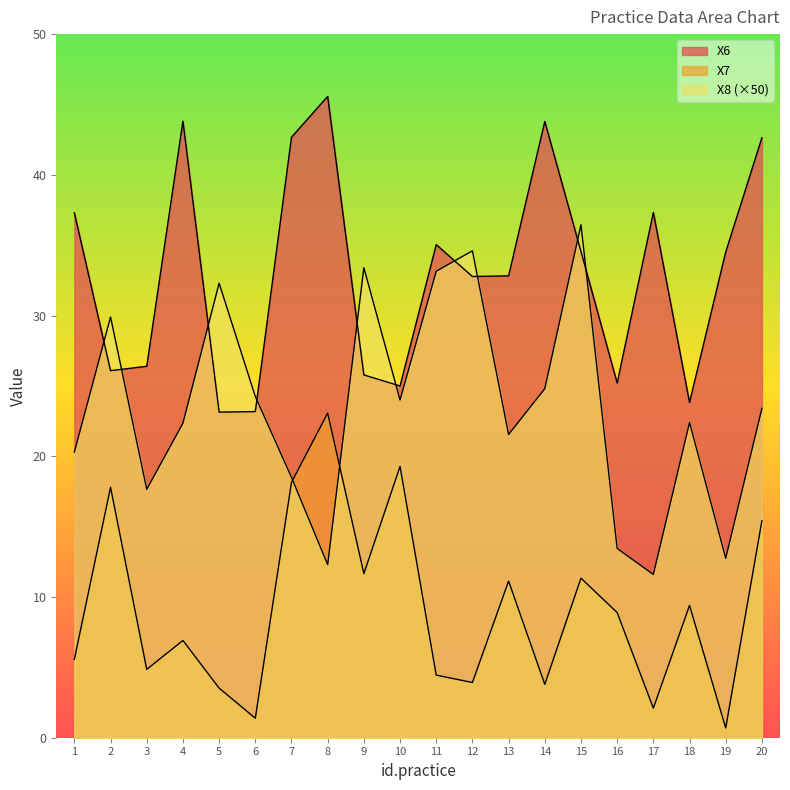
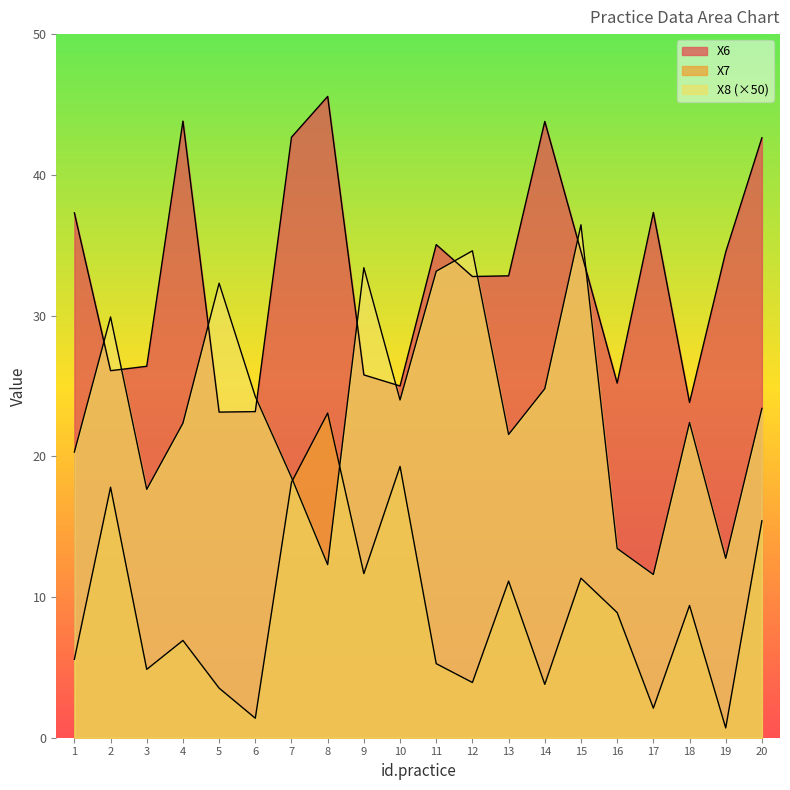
  {
    "X6": {
      "1": 37.3,
      "2": 26.1,
      "3": 26.4,
      "4": 43.8,
      "5": 23.1,
      "6": 23.2,
      "7": 42.7,
      "8": 45.6,
      "9": 25.8,
      "10": 25.0,
      "11": 35.0,
      "12": 32.8,
      "13": 32.8,
      "14": 43.8,
      "15": 34.6,
      "16": 25.2,
      "17": 37.3,
      "18": 23.8,
      "19": 34.5,
      "20": 42.6
    },
    "X7": {
      "1": 5.6,
      "2": 17.8,
      "3": 4.9,
      "4": 6.9,
      "5": 3.5,
      "6": 1.4,
      "7": 18.1,
      "8": 23.1,
      "9": 11.7,
      "10": 19.3,
-     "11": 4.4,
+     "11": 5.3,
      "12": 3.9,
      "13": 11.1,
      "14": 3.8,
      "15": 11.3,
      "16": 8.9,
      "17": 2.1,
      "18": 9.4,
      "19": 0.7,
      "20": 15.4
    },
    "X8 (×50)": {
      "1": 20.3,
      "2": 29.9,
      "3": 17.7,
      "4": 22.4,
      "5": 32.3,
      "6": 24.3,
      "7": 18.5,
      "8": 12.3,
      "9": 33.4,
      "10": 24.0,
      "11": 33.2,
      "12": 34.6,
      "13": 21.6,
      "14": 24.8,
      "15": 36.4,
      "16": 13.5,
      "17": 11.6,
      "18": 22.4,
      "19": 12.8,
      "20": 23.4
    }
  }
